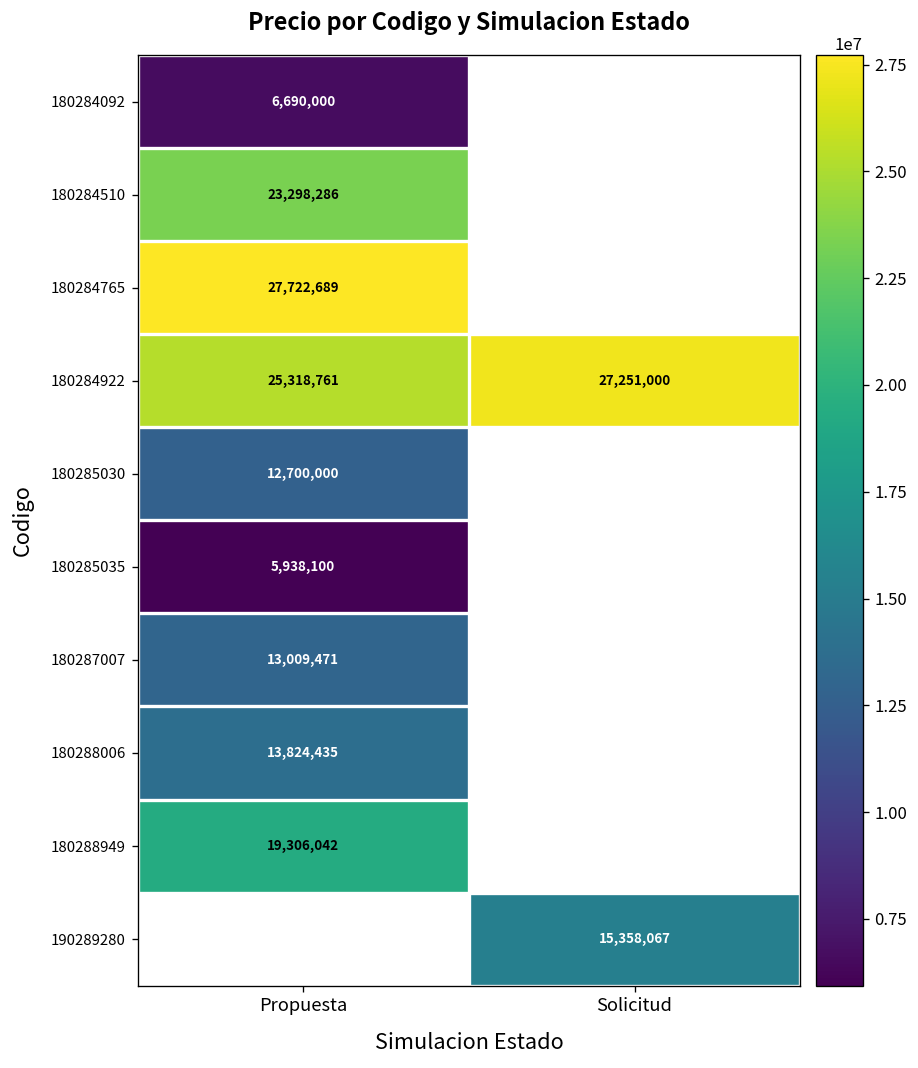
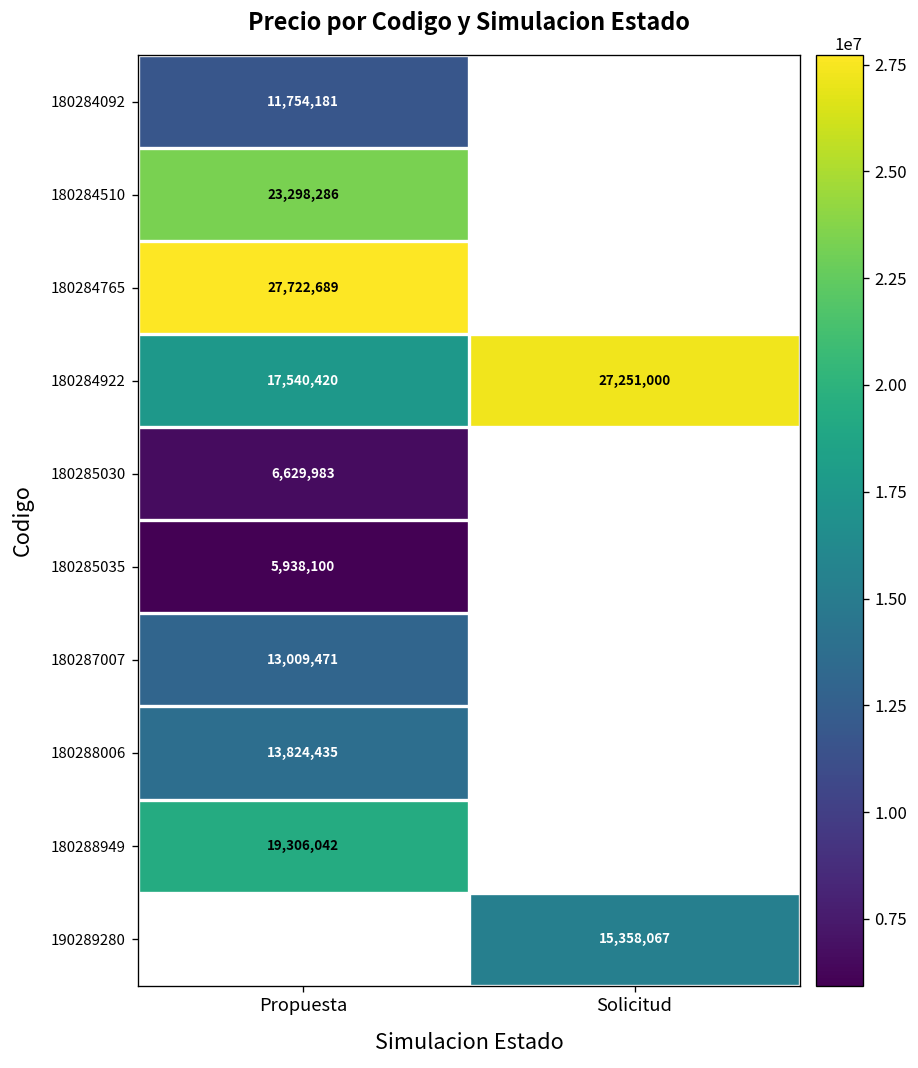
  {
    "180284092": {
-     "Propuesta": "6,690,000"
+     "Propuesta": "11,754,181"
    },
    "180284510": {
      "Propuesta": "23,298,286"
    },
    "180284765": {
      "Propuesta": "27,722,689"
    },
    "180284922": {
-     "Propuesta": "25,318,761",
+     "Propuesta": "17,540,420",
      "Solicitud": "27,251,000"
    },
    "180285030": {
-     "Propuesta": "12,700,000"
+     "Propuesta": "6,629,983"
    },
    "180285035": {
      "Propuesta": "5,938,100"
    },
    "180287007": {
      "Propuesta": "13,009,471"
    },
    "180288006": {
      "Propuesta": "13,824,435"
    },
    "180288949": {
      "Propuesta": "19,306,042"
    },
    "190289280": {
      "Solicitud": "15,358,067"
    }
  }
